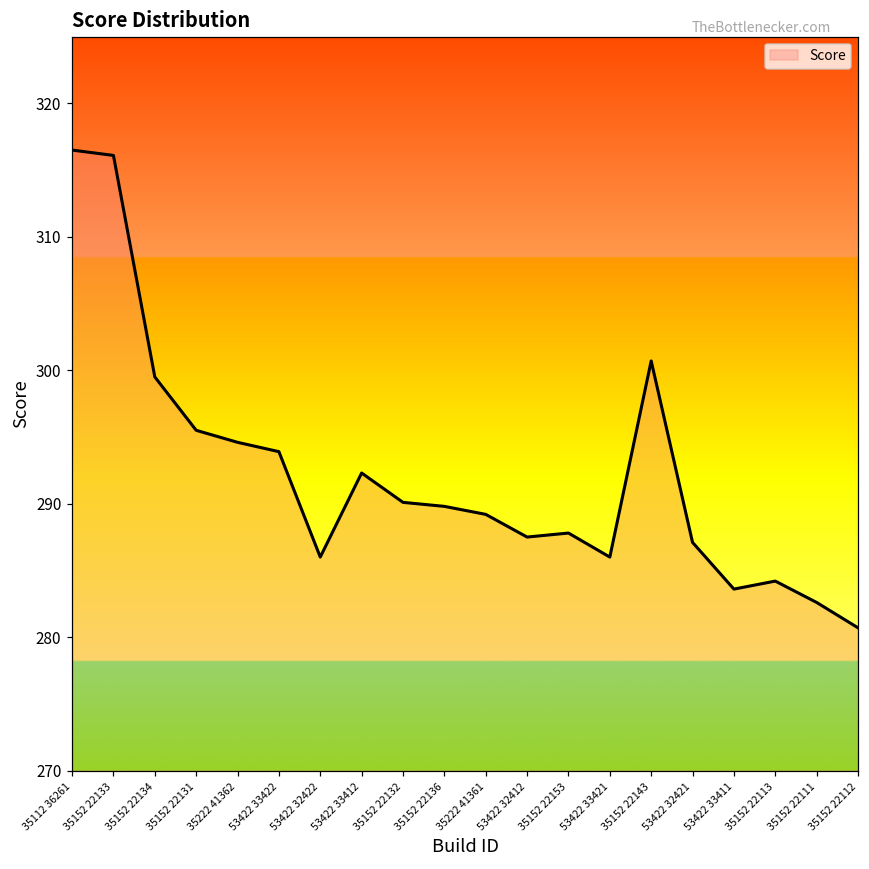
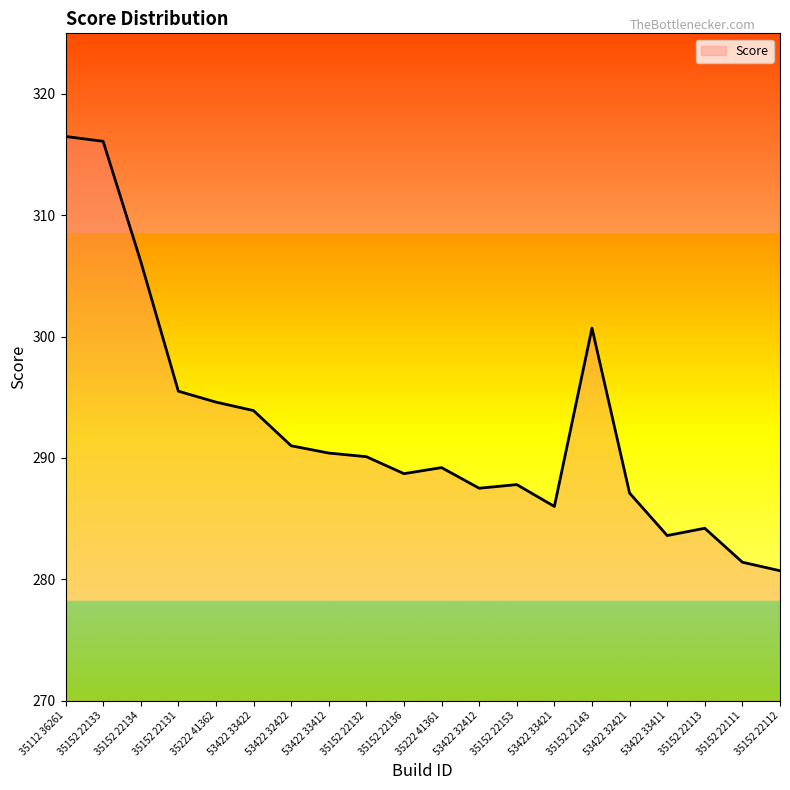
  {
    "35112 36261": 316.5,
    "35152 22133": 316.1,
-   "35152 22134": 299.5,
+   "35152 22134": 306.2,
    "35152 22131": 295.5,
    "35222 41362": 294.6,
    "53422 33422": 293.9,
-   "53422 32422": 286,
-   "53422 33412": 292.3,
+   "53422 32422": 291,
+   "53422 33412": 290.4,
    "35152 22132": 290.1,
-   "35152 22136": 289.8,
+   "35152 22136": 288.7,
    "35222 41361": 289.2,
    "53422 32412": 287.5,
    "35152 22153": 287.8,
    "53422 33421": 286.0,
    "35152 22143": 300.7,
    "53422 32421": 287.1,
    "53422 33411": 283.6,
    "35152 22113": 284.2,
-   "35152 22111": 282.6,
+   "35152 22111": 281.4,
    "35152 22112": 280.7
  }
